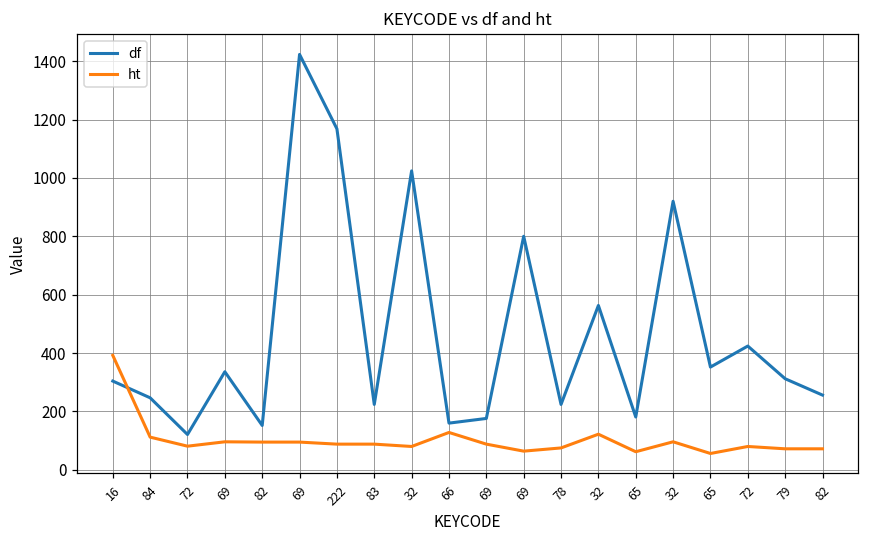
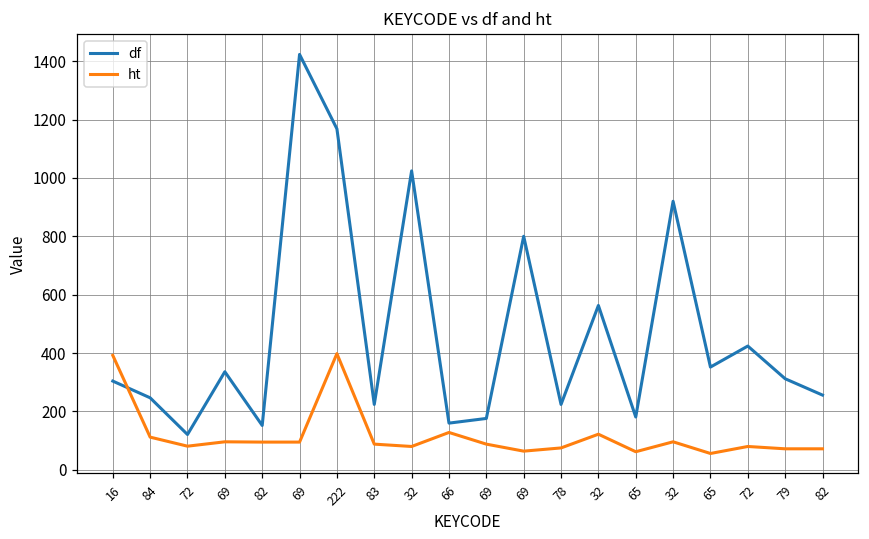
  {
    "df": {
      "16": 300,
      "84": 250,
      "222": 1170,
      "83": 220,
      "66": 160,
      "78": 220,
      "79": 310
    },
    "ht": {
      "16": 390,
      "84": 110,
-     "222": 90,
+     "222": 400,
      "83": 90,
      "66": 130,
      "78": 80,
      "79": 70
    }
  }
